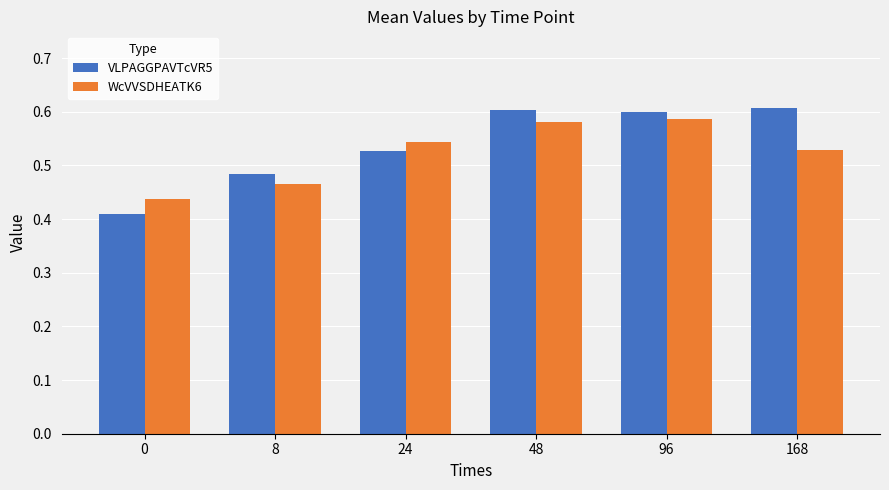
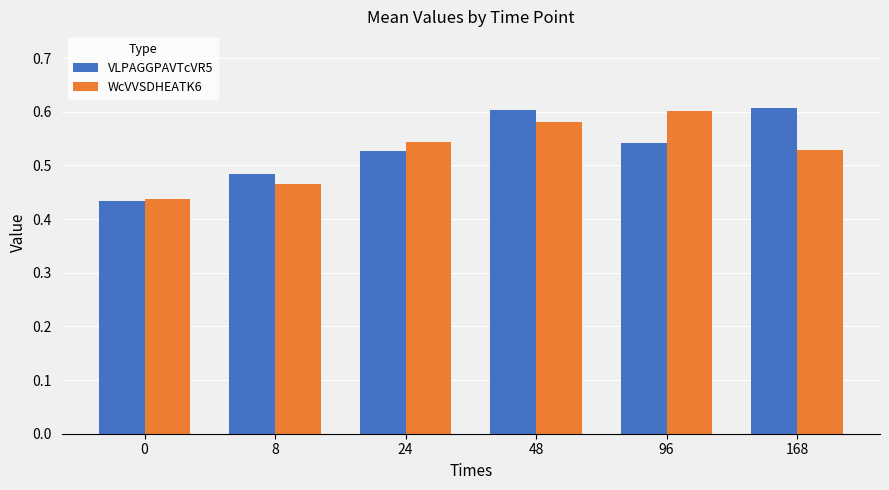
  {
    "VLPAGGPAVTcVR5": {
-     "0": 0.41,
+     "0": 0.43,
      "8": 0.48,
      "24": 0.53,
      "48": 0.60,
-     "96": 0.60,
+     "96": 0.54,
      "168": 0.61
    },
    "WcVVSDHEATK6": {
      "0": 0.44,
      "8": 0.47,
      "24": 0.54,
      "48": 0.58,
-     "96": 0.59,
+     "96": 0.60,
      "168": 0.53
    }
  }
